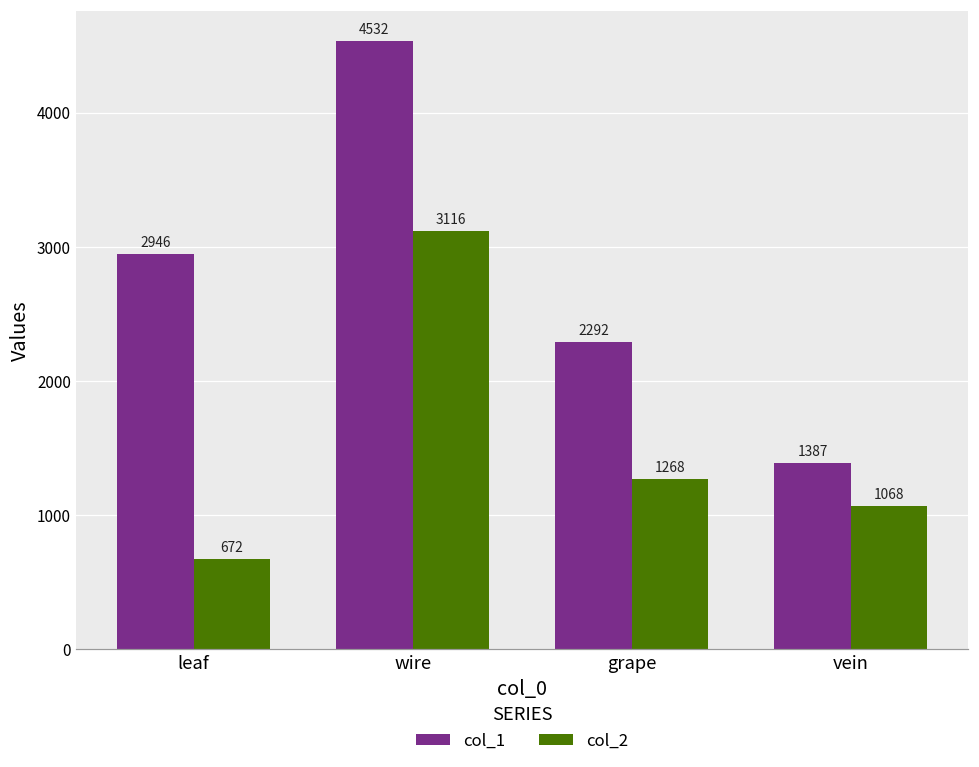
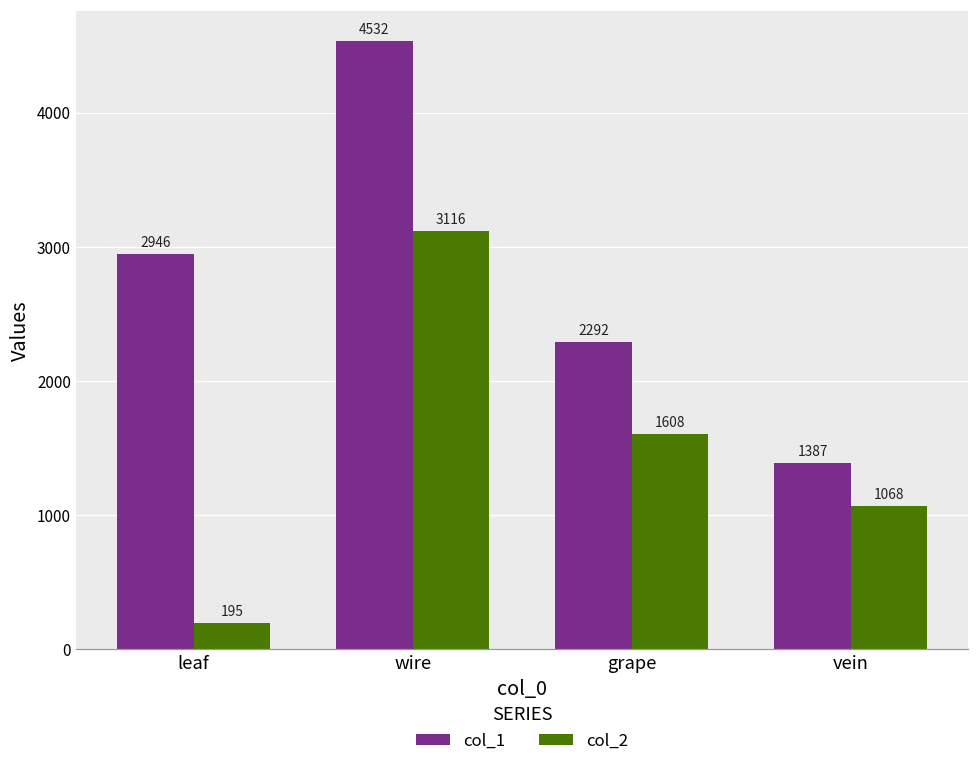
  {
    "col_1": {
      "leaf": 2946,
      "wire": 4532,
      "grape": 2292,
      "vein": 1387
    },
    "col_2": {
-     "leaf": 672,
+     "leaf": 195,
      "wire": 3116,
-     "grape": 1268,
+     "grape": 1608,
      "vein": 1068
    }
  }
